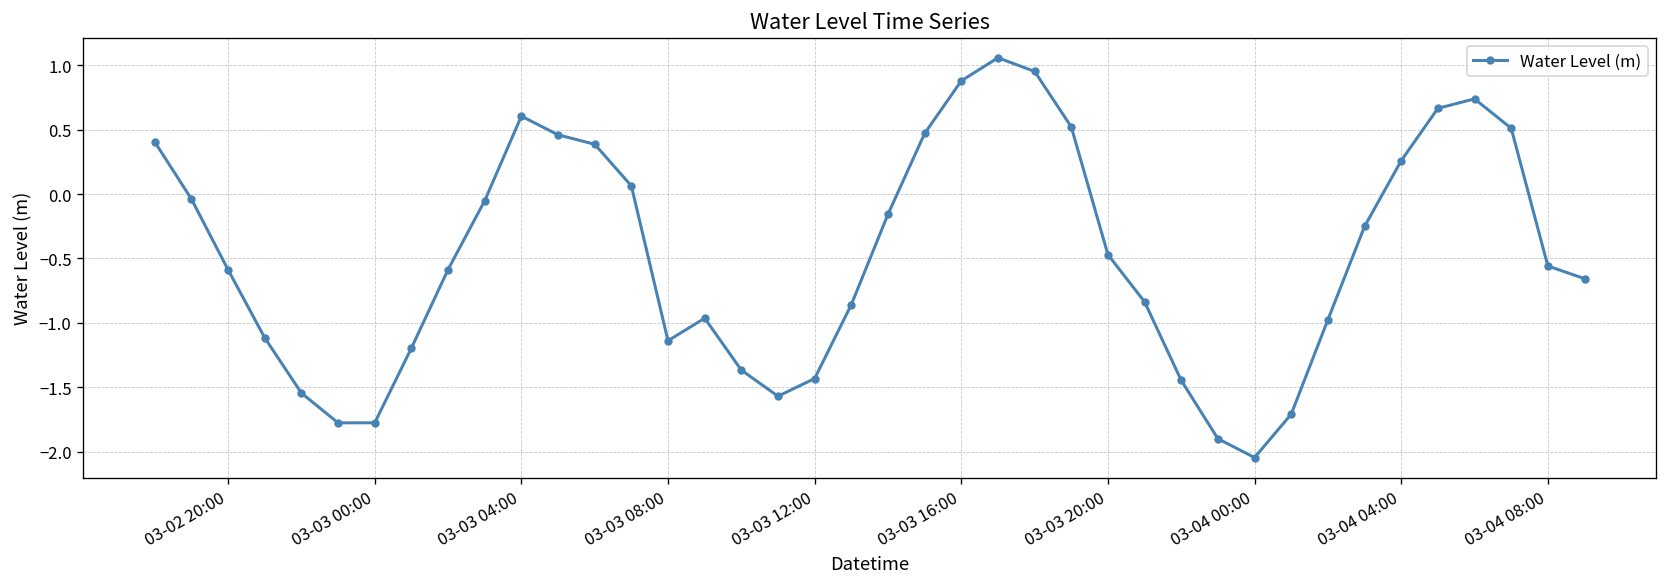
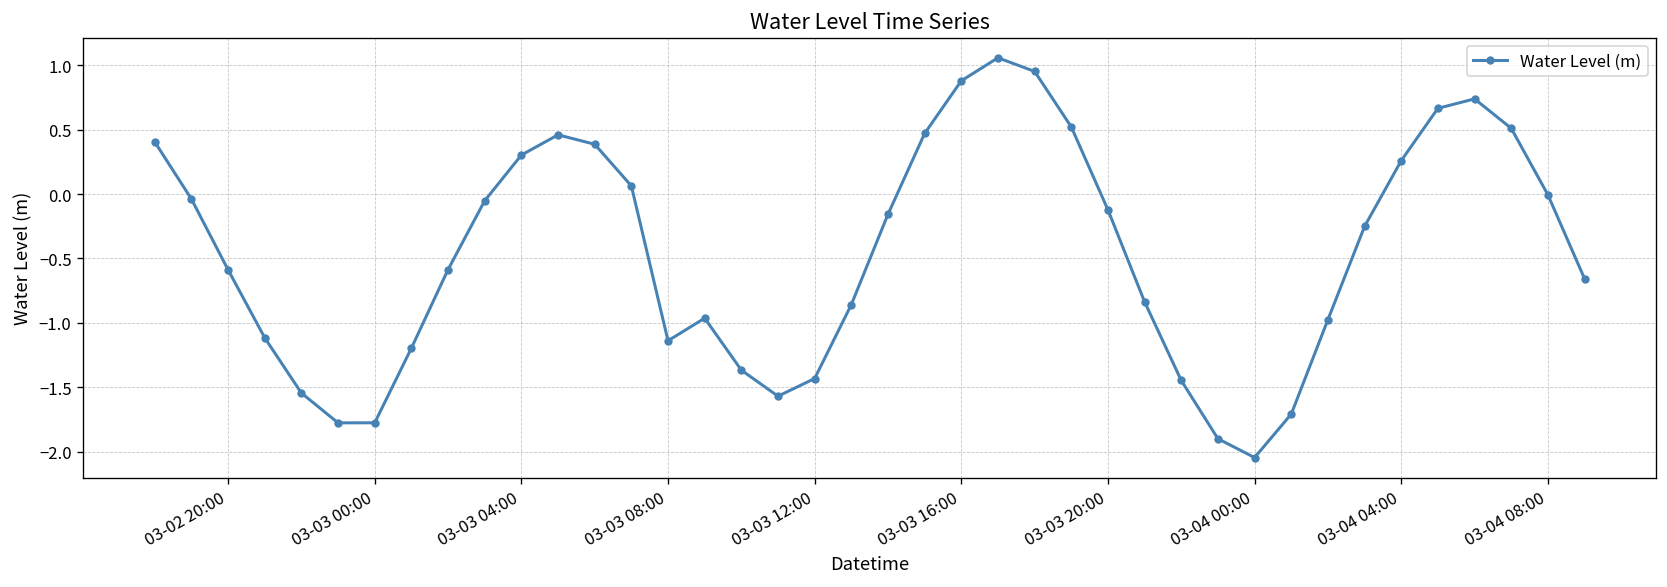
  {
    "03-02 20:00": -0.59,
    "03-03 00:00": -1.78,
-   "03-03 04:00": 0.60,
+   "03-03 04:00": 0.30,
    "03-03 08:00": -1.14,
    "03-03 12:00": -1.43,
    "03-03 16:00": 0.88,
-   "03-03 20:00": -0.47,
+   "03-03 20:00": -0.12,
    "03-04 00:00": -2.05,
    "03-04 04:00": 0.26,
-   "03-04 08:00": -0.56
+   "03-04 08:00": -0.01
  }
